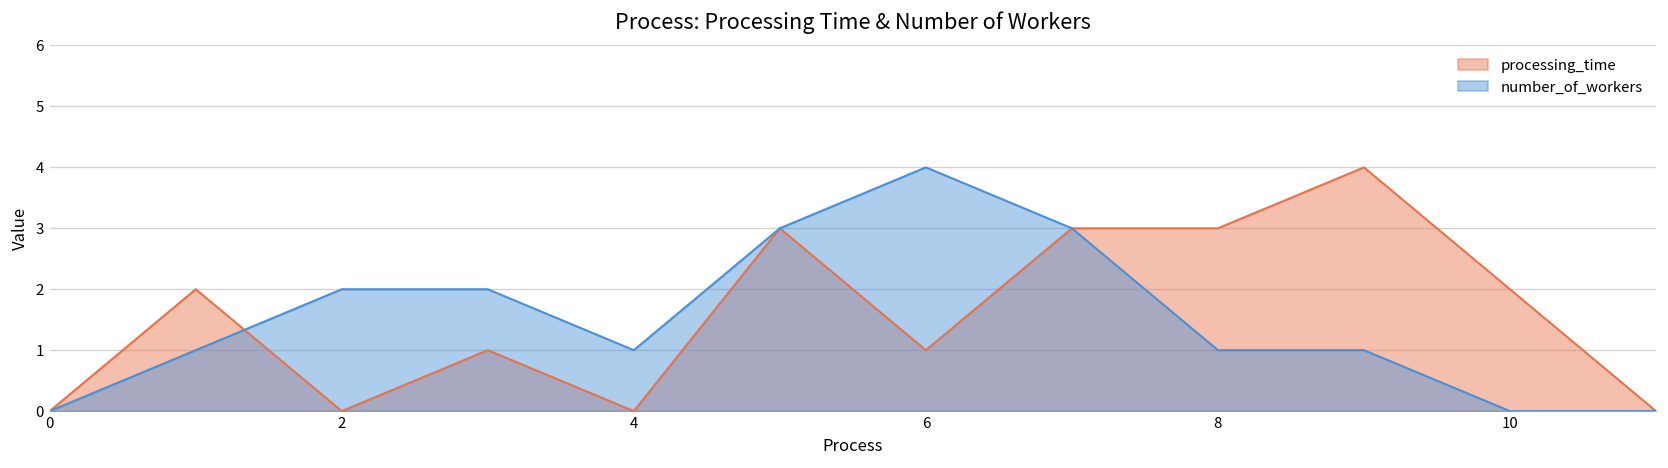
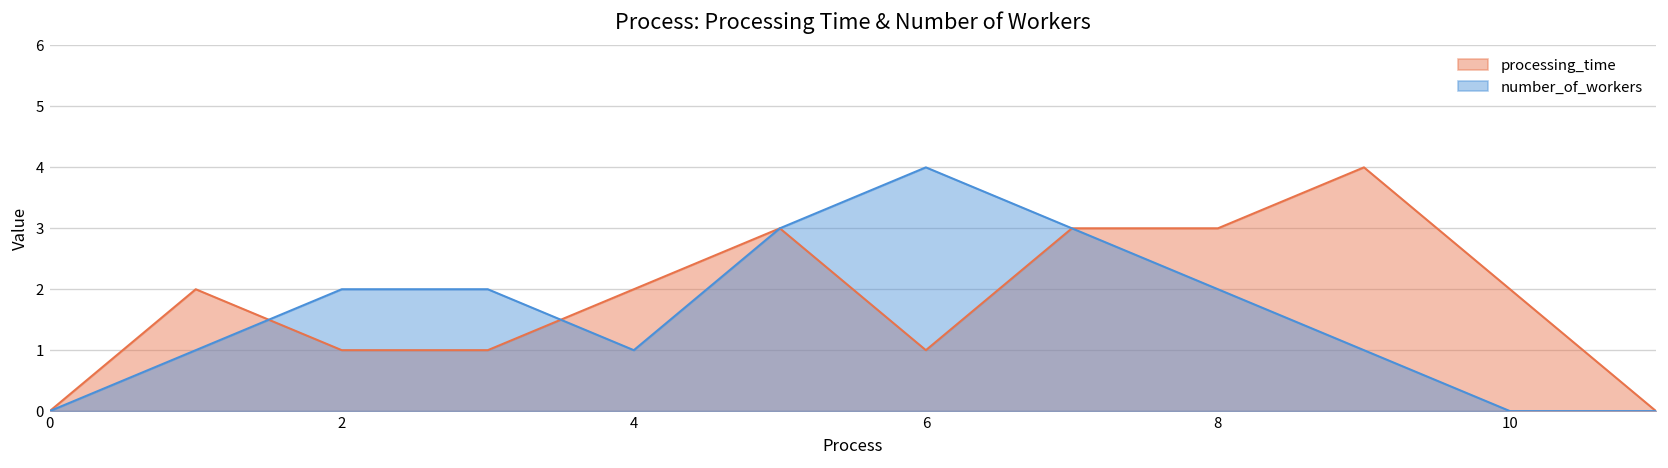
  {
    "processing_time": {
-     "2": 0,
-     "4": 0,
+     "2": 1,
+     "4": 2,
      "6": 1,
      "8": 3,
      "10": 2
    },
    "number_of_workers": {
      "2": 2,
      "4": 1,
      "6": 4,
-     "8": 1,
+     "8": 2,
      "10": 0
    }
  }
